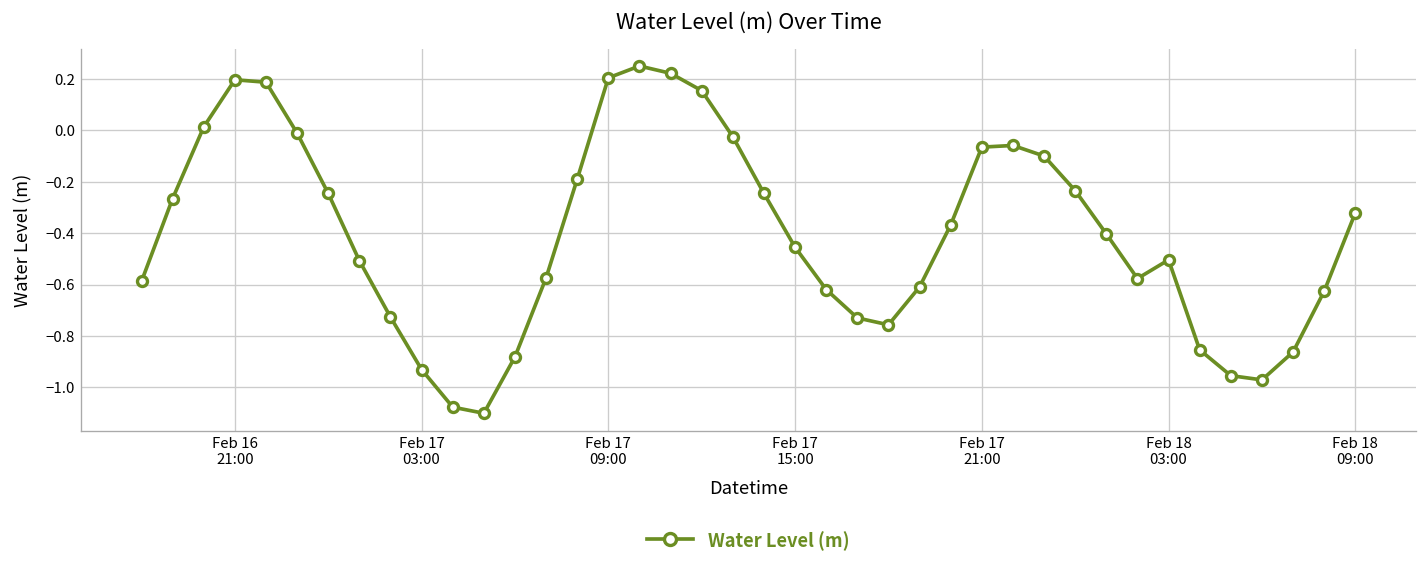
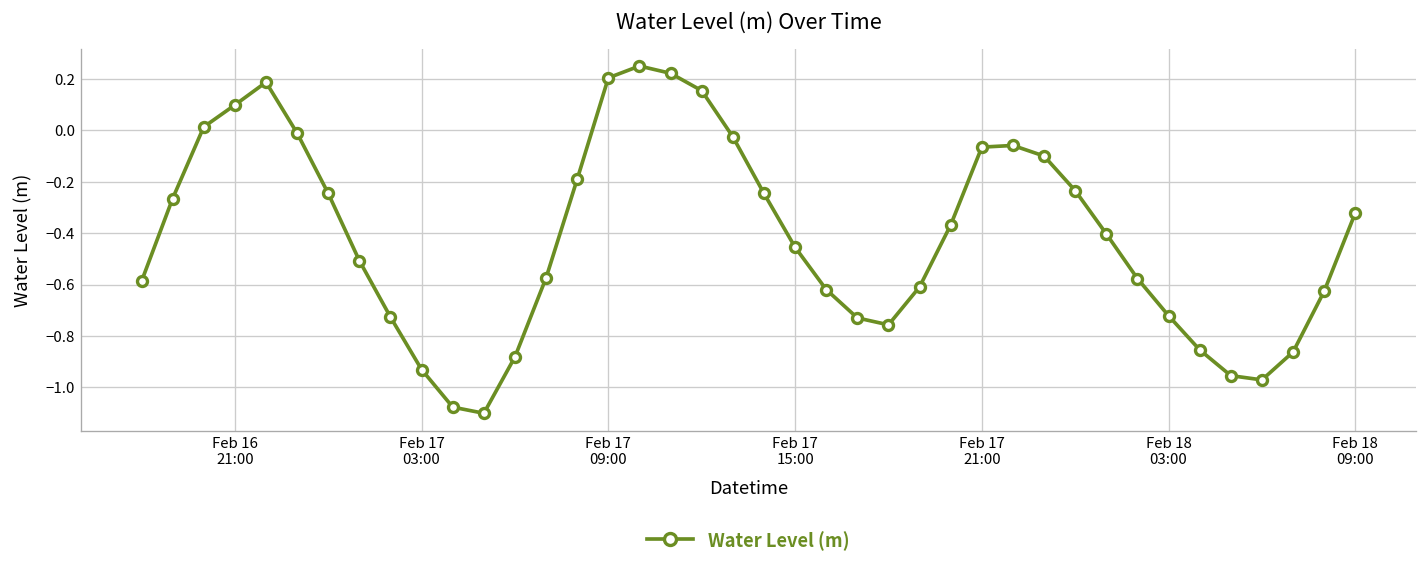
  {
-   "Feb 16 21:00": 0.20,
+   "Feb 16 21:00": 0.10,
    "Feb 17 03:00": -0.93,
    "Feb 17 09:00": 0.20,
    "Feb 17 15:00": -0.45,
    "Feb 17 21:00": -0.07,
-   "Feb 18 03:00": -0.50,
+   "Feb 18 03:00": -0.72,
    "Feb 18 09:00": -0.32
  }
